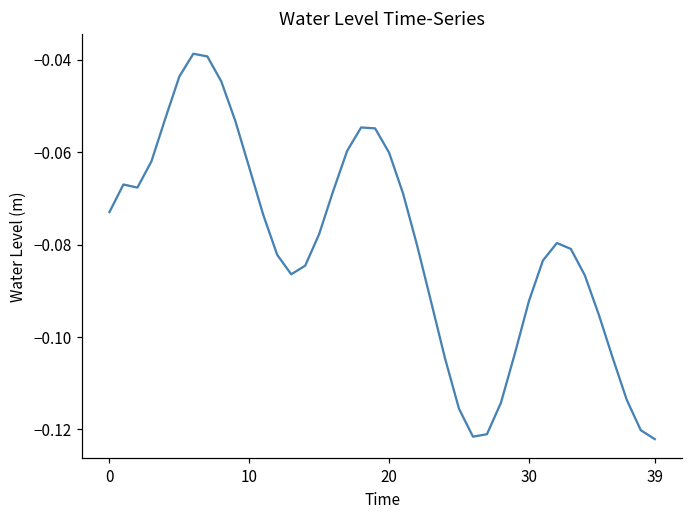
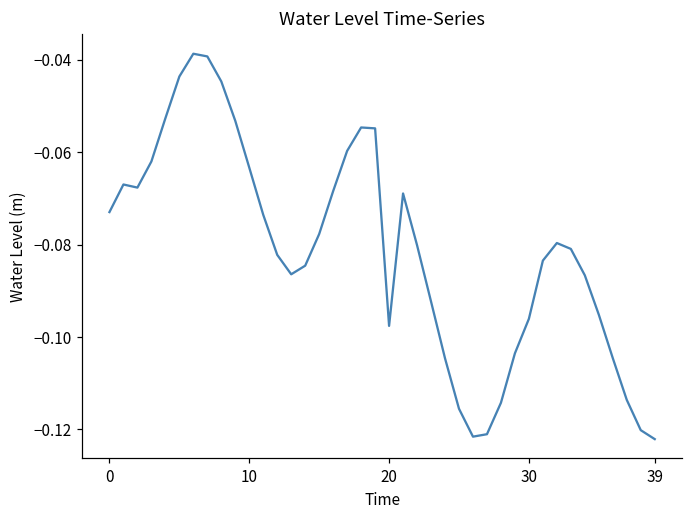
  {
    "0": -0.073,
    "10": -0.063,
-   "20": -0.060,
-   "30": -0.092,
+   "20": -0.098,
+   "30": -0.096,
    "39": -0.122
  }
